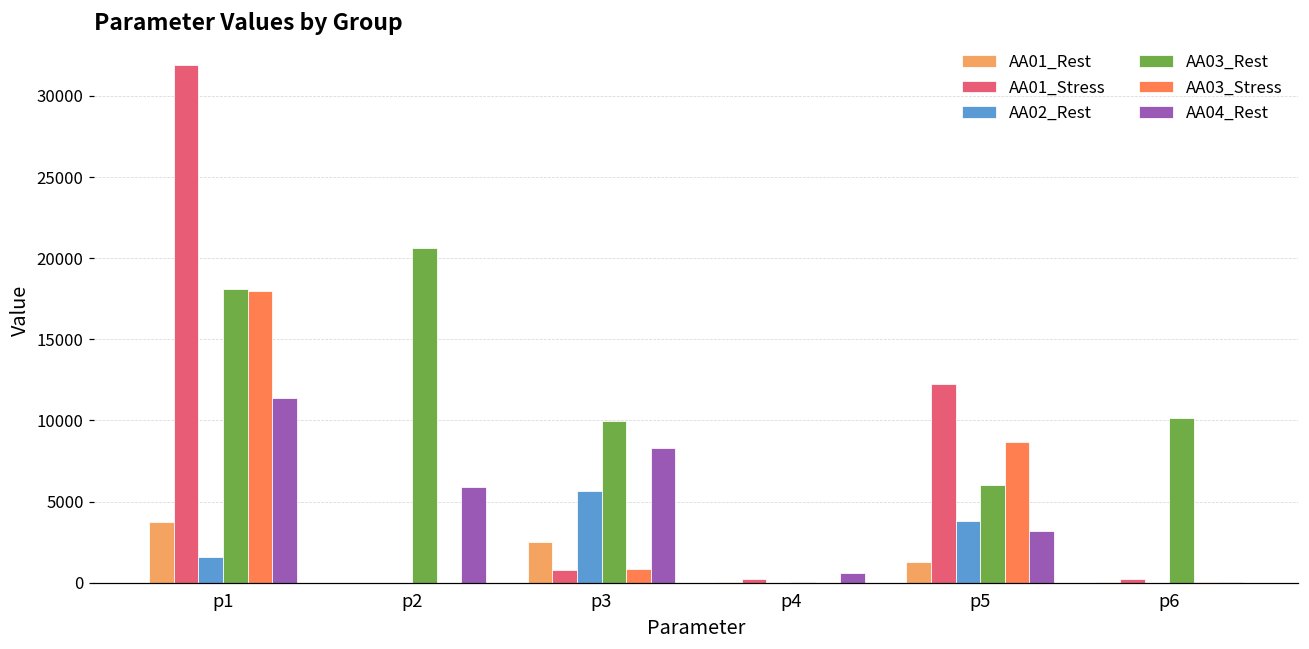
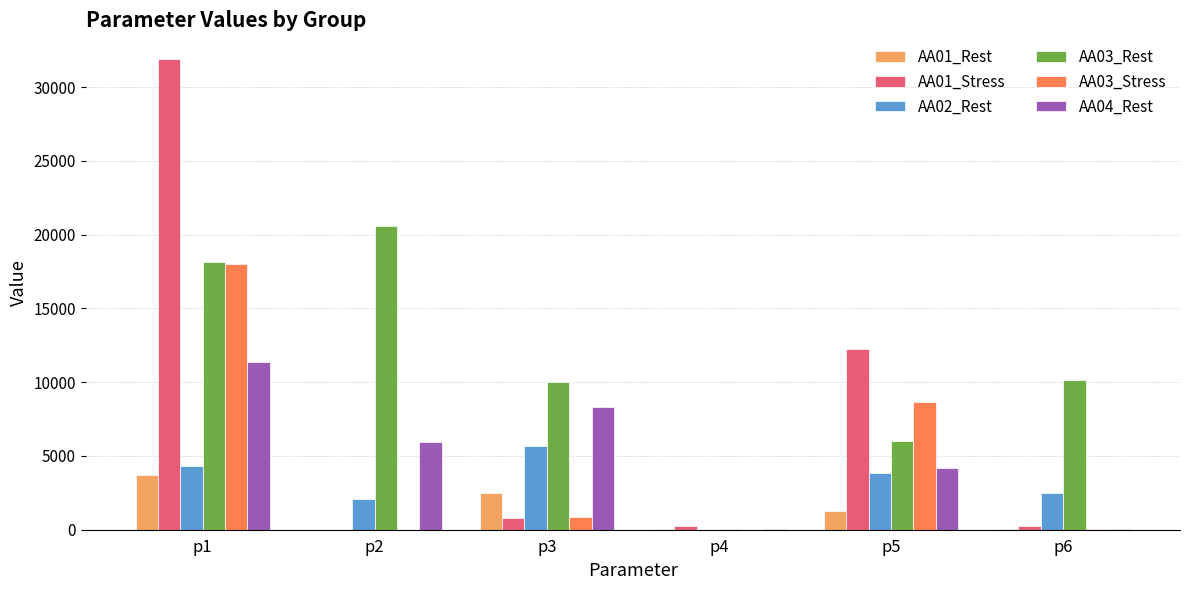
  {
    "AA02_Rest": {
-     "p1": 1600,
-     "p2": 0,
+     "p1": 4300,
+     "p2": 2100,
      "p3": 5700,
      "p5": 3800,
-     "p6": 0
+     "p6": 2500
    },
    "AA03_Rest": {
      "p1": 18100,
      "p2": 20600,
      "p3": 10000,
      "p5": 6000,
      "p6": 10100
    },
    "AA04_Rest": {
      "p1": 11400,
      "p2": 5900,
      "p3": 8300,
-     "p4": 600,
-     "p5": 3200
+     "p4": 0,
+     "p5": 4200
    }
  }
